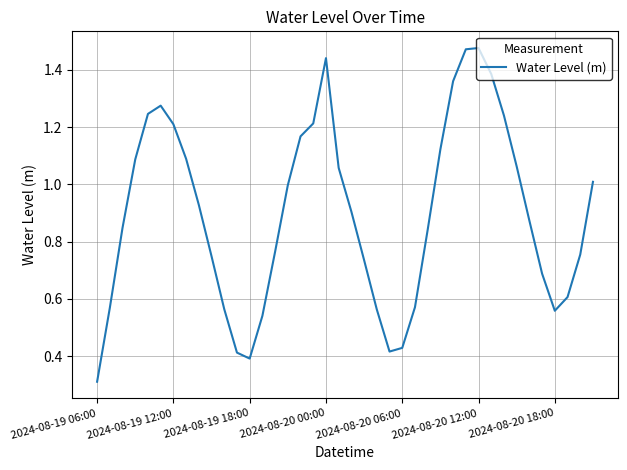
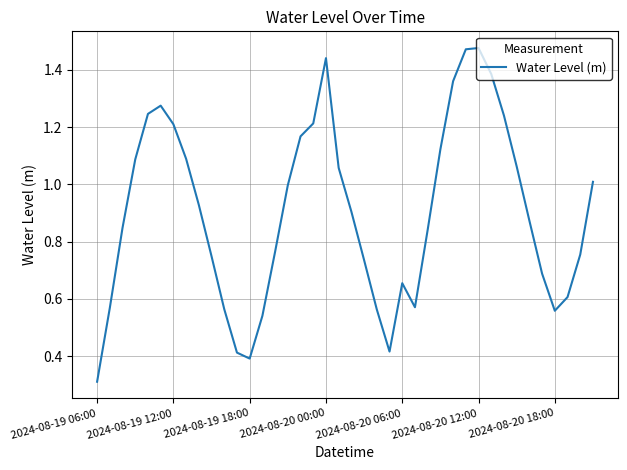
  {
    "2024-08-19 06:00": 0.31,
    "2024-08-19 12:00": 1.21,
    "2024-08-19 18:00": 0.39,
    "2024-08-20 00:00": 1.44,
-   "2024-08-20 06:00": 0.43,
+   "2024-08-20 06:00": 0.65,
    "2024-08-20 18:00": 0.56
  }
